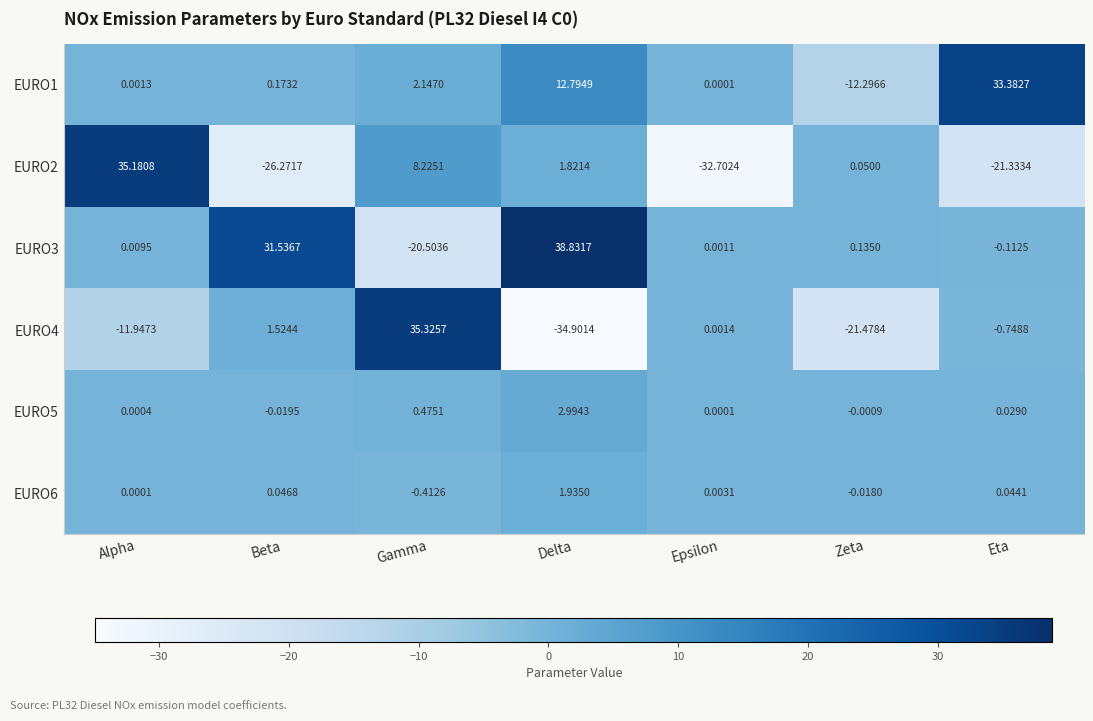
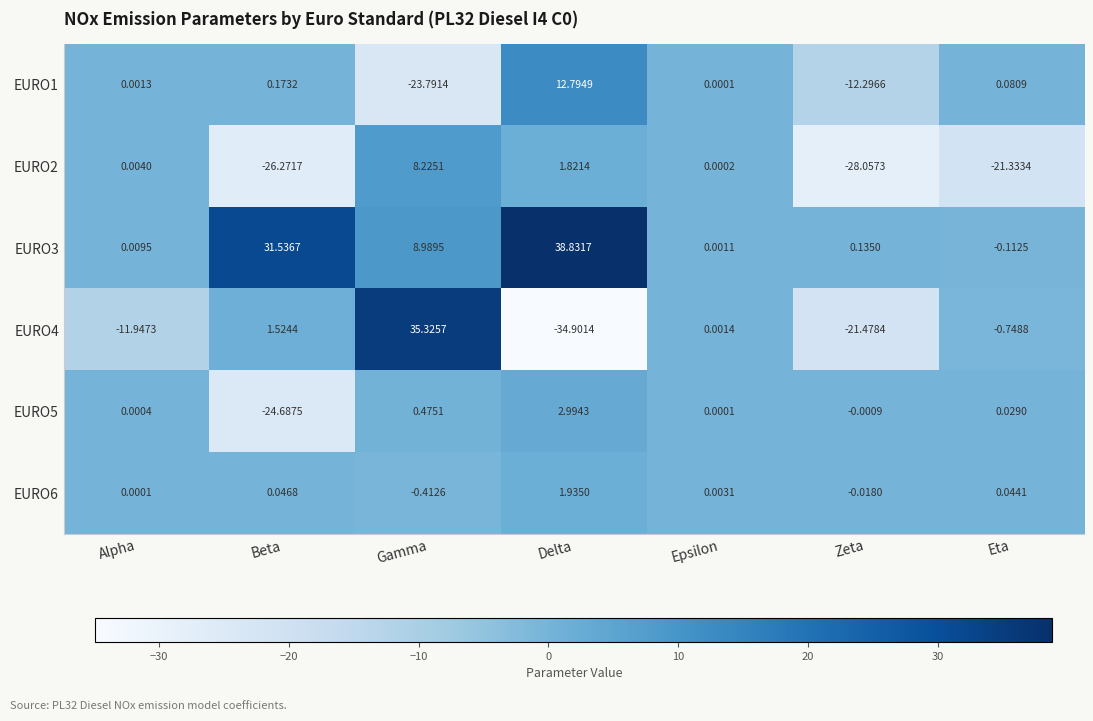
  {
    "EURO1": {
      "Alpha": 0.0013,
      "Beta": 0.1732,
-     "Gamma": 2.1470,
+     "Gamma": -23.7914,
      "Delta": 12.7949,
      "Epsilon": 0.0001,
      "Zeta": -12.2966,
-     "Eta": 33.3827
+     "Eta": 0.0809
    },
    "EURO2": {
-     "Alpha": 35.1808,
+     "Alpha": 0.0040,
      "Beta": -26.2717,
      "Gamma": 8.2251,
      "Delta": 1.8214,
-     "Epsilon": -32.7024,
-     "Zeta": 0.0500,
+     "Epsilon": 0.0002,
+     "Zeta": -28.0573,
      "Eta": -21.3334
    },
    "EURO3": {
      "Alpha": 0.0095,
      "Beta": 31.5367,
-     "Gamma": -20.5036,
+     "Gamma": 8.9895,
      "Delta": 38.8317,
      "Epsilon": 0.0011,
      "Zeta": 0.1350,
      "Eta": -0.1125
    },
    "EURO4": {
      "Alpha": -11.9473,
      "Beta": 1.5244,
      "Gamma": 35.3257,
      "Delta": -34.9014,
      "Epsilon": 0.0014,
      "Zeta": -21.4784,
      "Eta": -0.7488
    },
    "EURO5": {
      "Alpha": 0.0004,
-     "Beta": -0.0195,
+     "Beta": -24.6875,
      "Gamma": 0.4751,
      "Delta": 2.9943,
      "Epsilon": 0.0001,
      "Zeta": -0.0009,
      "Eta": 0.0290
    },
    "EURO6": {
      "Alpha": 0.0001,
      "Beta": 0.0468,
      "Gamma": -0.4126,
      "Delta": 1.9350,
      "Epsilon": 0.0031,
      "Zeta": -0.0180,
      "Eta": 0.0441
    }
  }
